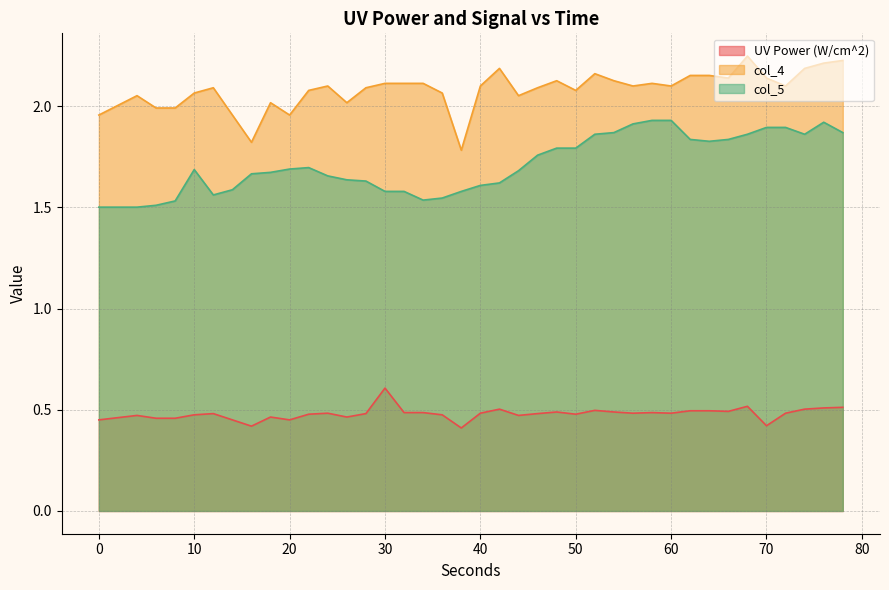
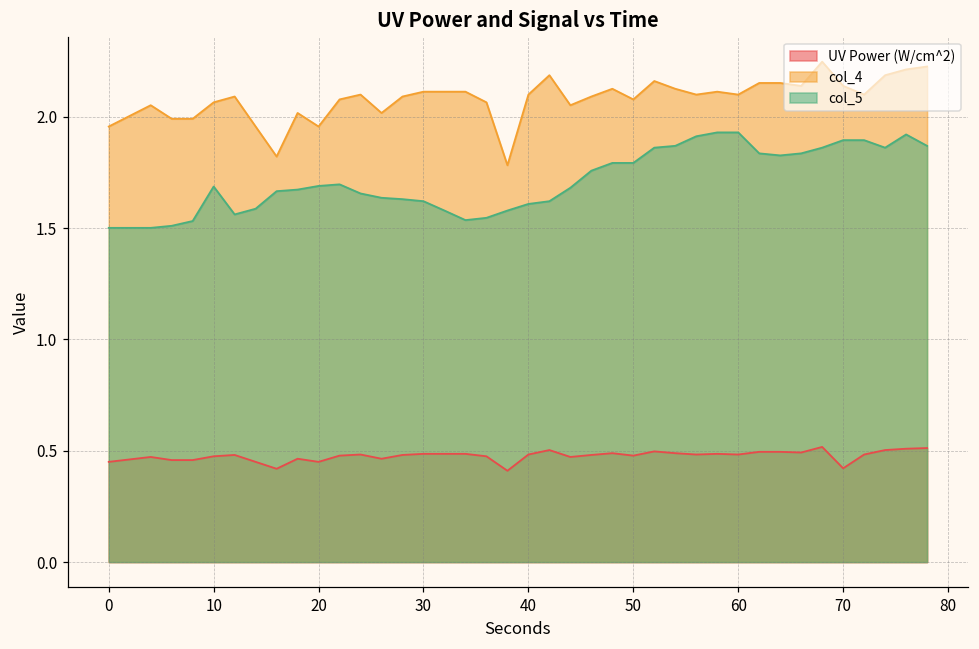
  {
    "UV Power (W/cm^2)": {
      "0": 0.45,
      "10": 0.48,
      "20": 0.45,
-     "30": 0.61,
+     "30": 0.49,
      "40": 0.48,
      "50": 0.48,
      "60": 0.48,
      "70": 0.42
    },
    "col_4": {
      "0": 1.96,
      "10": 2.06,
      "20": 1.96,
      "30": 2.11,
      "40": 2.10,
      "50": 2.08,
      "60": 2.10
    },
    "col_5": {
      "0": 1.50,
      "10": 1.69,
      "20": 1.69,
-     "30": 1.58,
+     "30": 1.62,
      "40": 1.61,
      "50": 1.79,
      "60": 1.93,
      "70": 1.89
    }
  }
